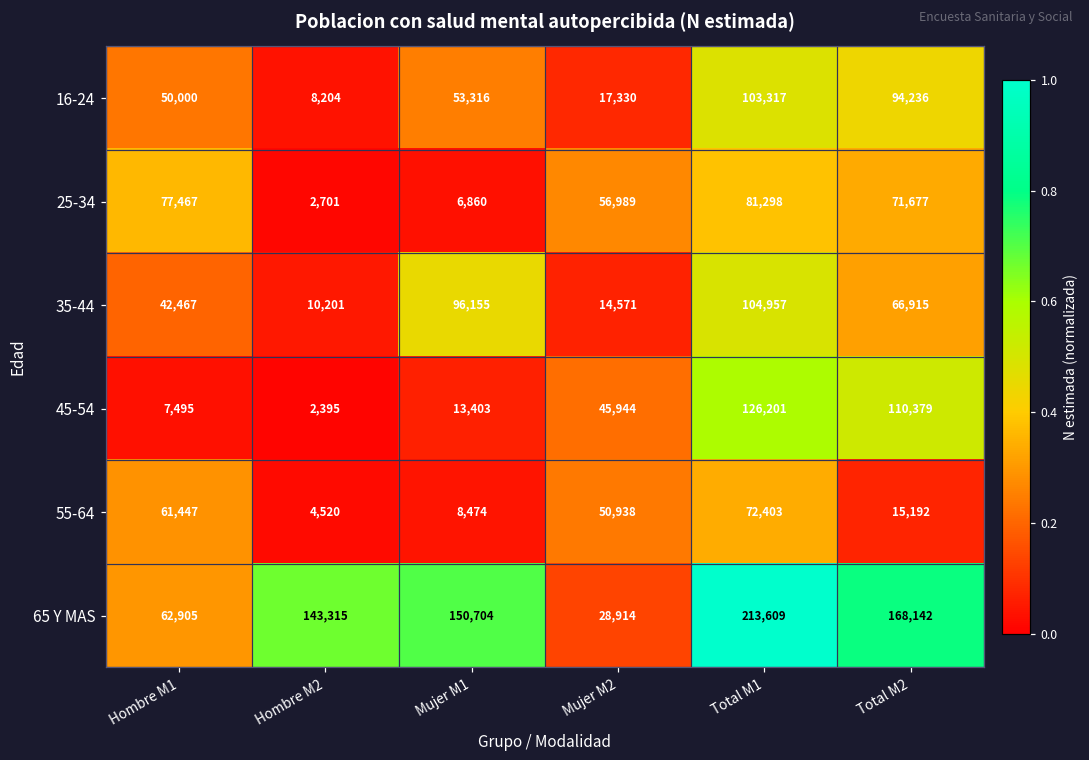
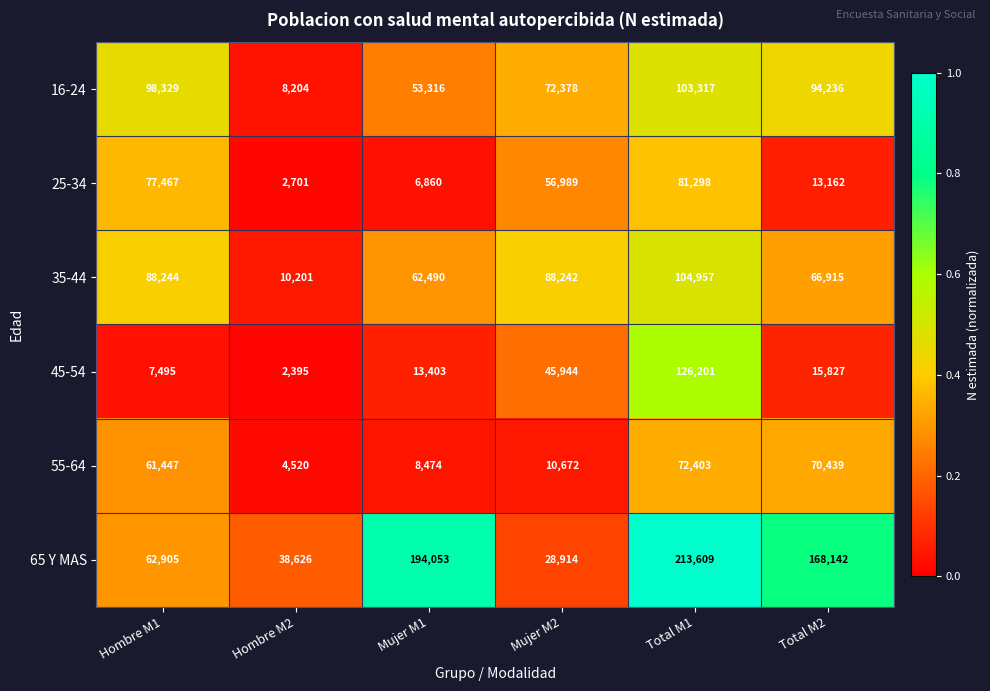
  {
    "16-24": {
-     "Hombre M1": "50,000",
+     "Hombre M1": "98,329",
      "Hombre M2": "8,204",
      "Mujer M1": "53,316",
-     "Mujer M2": "17,330",
+     "Mujer M2": "72,378",
      "Total M1": "103,317",
      "Total M2": "94,236"
    },
    "25-34": {
      "Hombre M1": "77,467",
      "Hombre M2": "2,701",
      "Mujer M1": "6,860",
      "Mujer M2": "56,989",
      "Total M1": "81,298",
-     "Total M2": "71,677"
+     "Total M2": "13,162"
    },
    "35-44": {
-     "Hombre M1": "42,467",
+     "Hombre M1": "88,244",
      "Hombre M2": "10,201",
-     "Mujer M1": "96,155",
-     "Mujer M2": "14,571",
+     "Mujer M1": "62,490",
+     "Mujer M2": "88,242",
      "Total M1": "104,957",
      "Total M2": "66,915"
    },
    "45-54": {
      "Hombre M1": "7,495",
      "Hombre M2": "2,395",
      "Mujer M1": "13,403",
      "Mujer M2": "45,944",
      "Total M1": "126,201",
-     "Total M2": "110,379"
+     "Total M2": "15,827"
    },
    "55-64": {
      "Hombre M1": "61,447",
      "Hombre M2": "4,520",
      "Mujer M1": "8,474",
-     "Mujer M2": "50,938",
+     "Mujer M2": "10,672",
      "Total M1": "72,403",
-     "Total M2": "15,192"
+     "Total M2": "70,439"
    },
    "65 Y MAS": {
      "Hombre M1": "62,905",
-     "Hombre M2": "143,315",
-     "Mujer M1": "150,704",
+     "Hombre M2": "38,626",
+     "Mujer M1": "194,053",
      "Mujer M2": "28,914",
      "Total M1": "213,609",
      "Total M2": "168,142"
    }
  }
